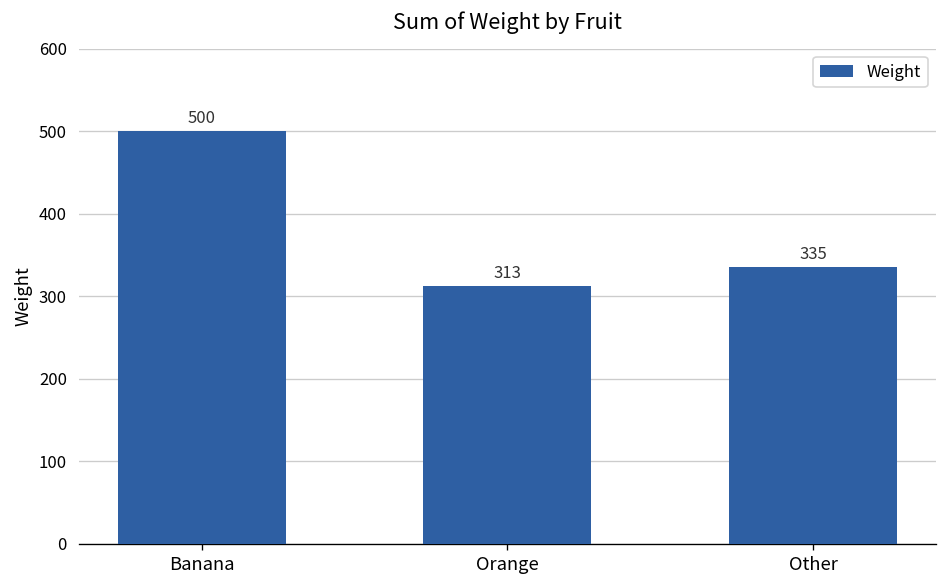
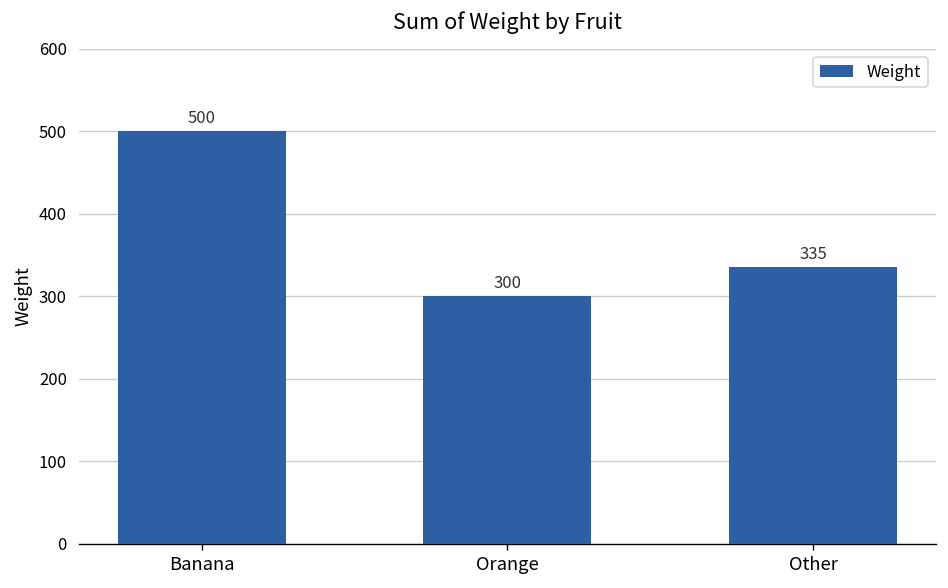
  {
    "Banana": 500,
-   "Orange": 313,
+   "Orange": 300,
    "Other": 335
  }
